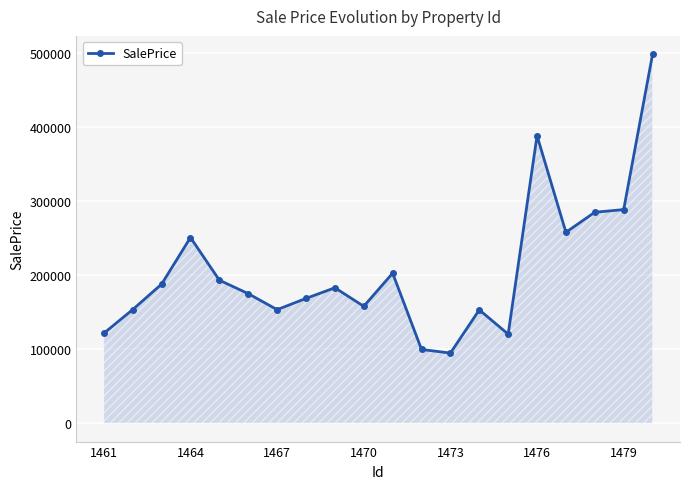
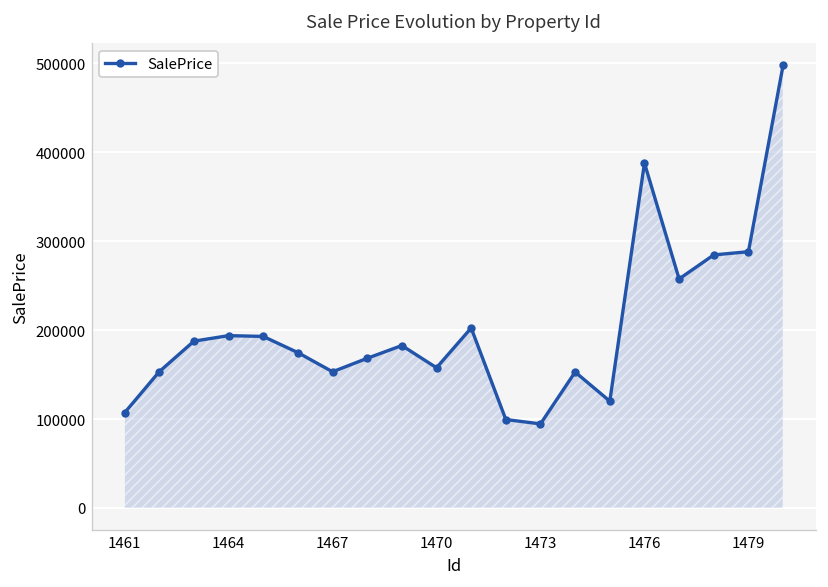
  {
-   "1461": 120000,
-   "1464": 250000,
+   "1461": 110000,
+   "1464": 190000,
    "1467": 150000,
    "1470": 160000,
    "1473": 90000,
    "1476": 390000,
    "1479": 290000
  }
